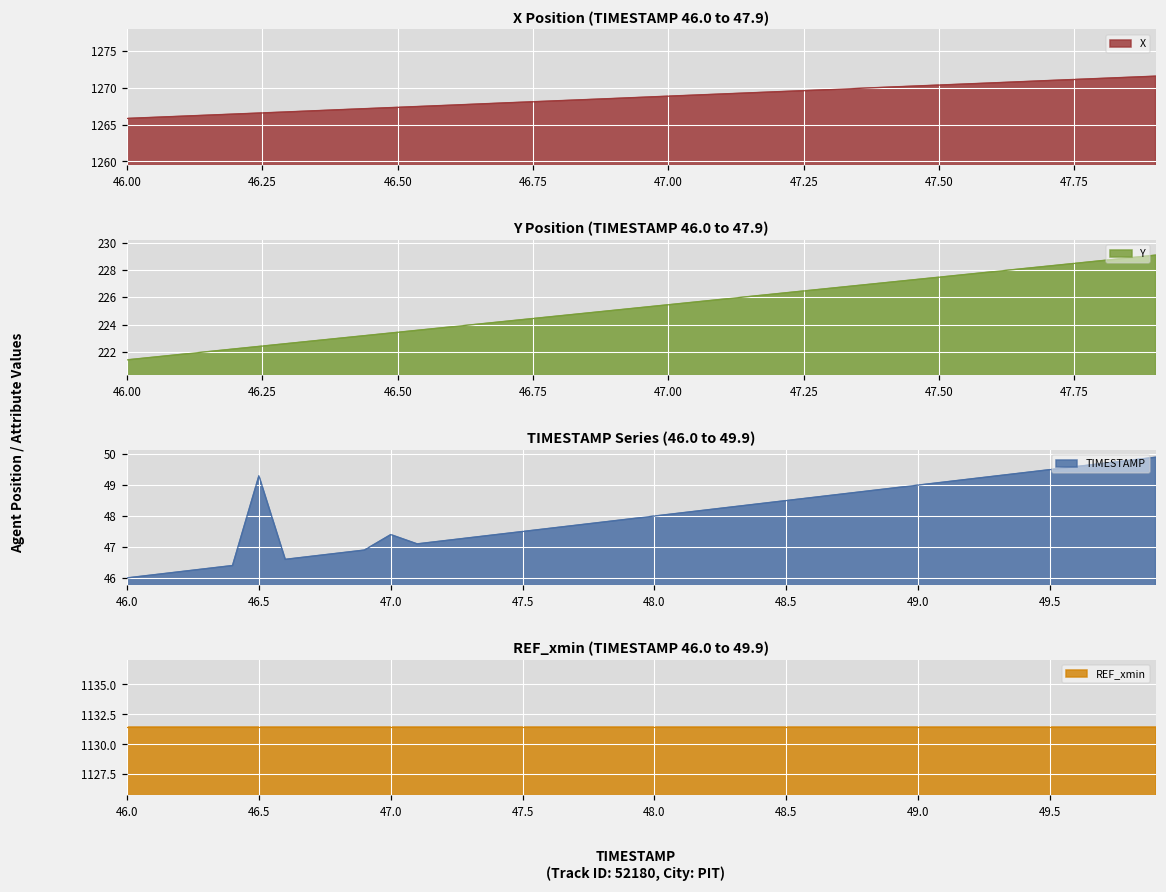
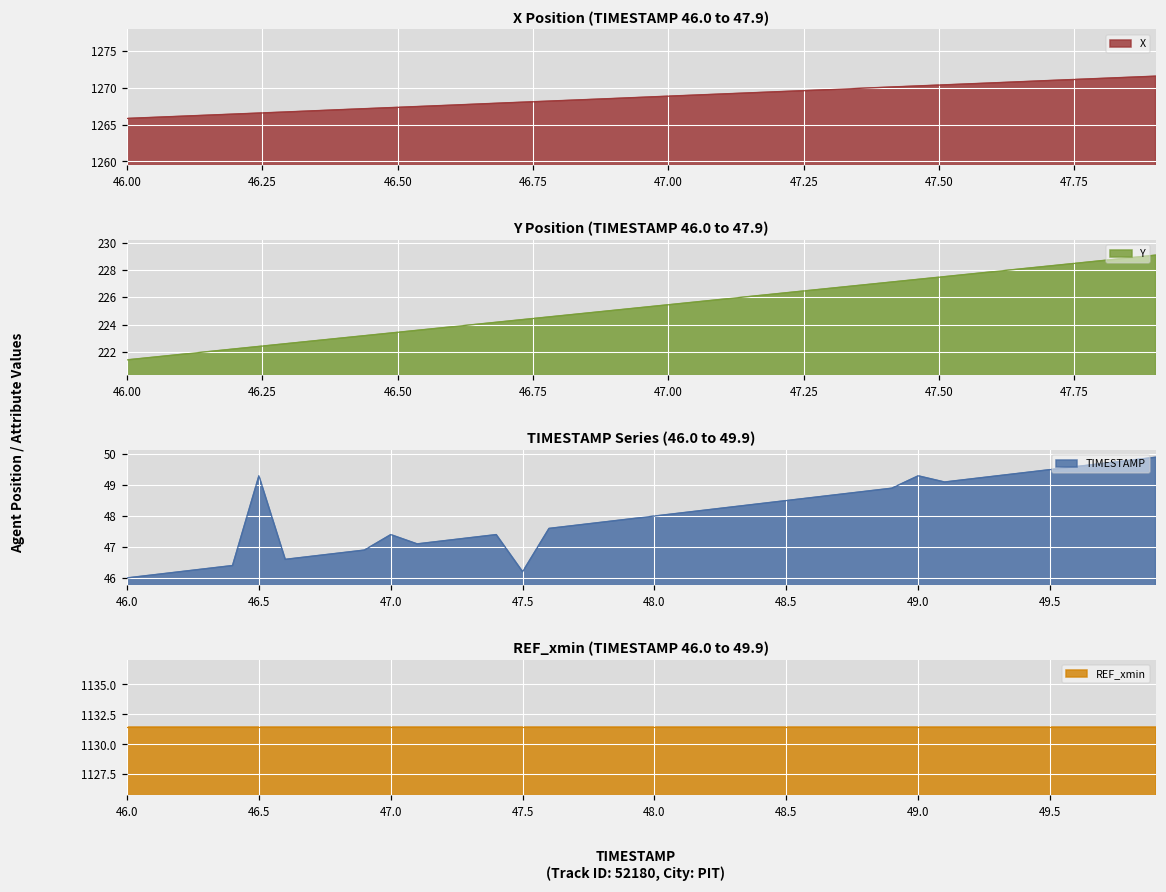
  {
    "X Position (TIMESTAMP 46.0 to 47.9)": {
      "46.00": 1266,
      "46.50": 1267,
      "47.00": 1269,
      "47.50": 1270
    },
    "Y Position (TIMESTAMP 46.0 to 47.9)": {
      "46.00": 221.4,
      "46.50": 223.4,
      "47.00": 225.4,
      "47.50": 227.5
    },
    "TIMESTAMP Series (46.0 to 49.9)": {
      "46.0": 46.0,
      "46.5": 49.3,
      "47.0": 47.4,
-     "47.5": 47.5,
+     "47.5": 46.2,
      "48.0": 48.0,
      "48.5": 48.5,
-     "49.0": 49.0,
+     "49.0": 49.3,
      "49.5": 49.5
    },
    "REF_xmin (TIMESTAMP 46.0 to 49.9)": {
      "46.0": 1131.4,
      "46.5": 1131.4,
      "47.0": 1131.4,
      "47.5": 1131.4,
      "48.0": 1131.4,
      "48.5": 1131.4,
      "49.0": 1131.4,
      "49.5": 1131.4
    }
  }
